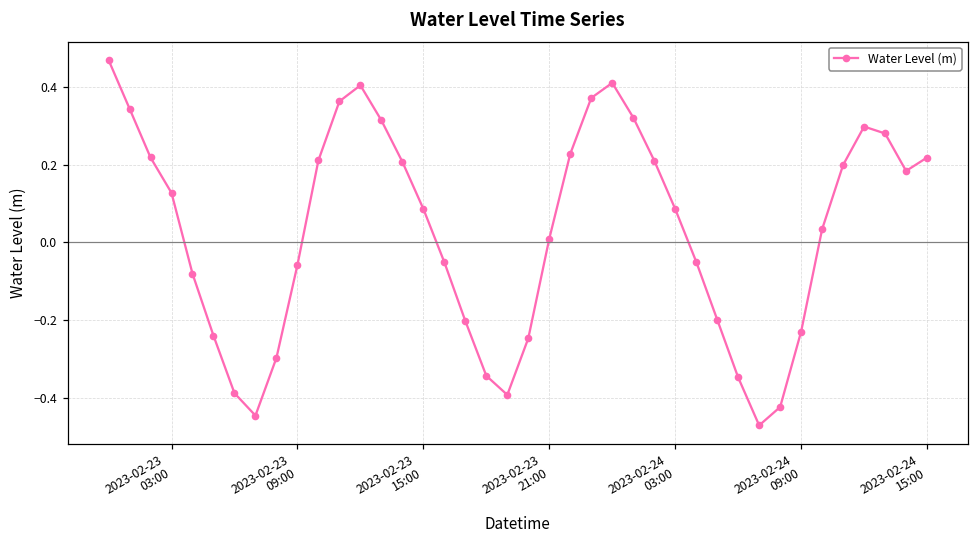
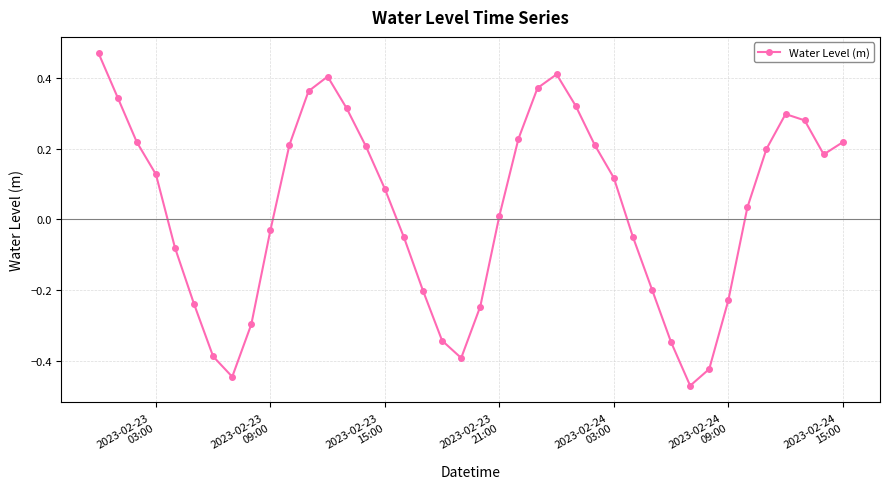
  {
    "2023-02-23 03:00": 0.13,
-   "2023-02-23 09:00": -0.06,
+   "2023-02-23 09:00": -0.03,
    "2023-02-23 15:00": 0.09,
    "2023-02-23 21:00": 0.01,
-   "2023-02-24 03:00": 0.09,
+   "2023-02-24 03:00": 0.12,
    "2023-02-24 09:00": -0.23,
    "2023-02-24 15:00": 0.22
  }
